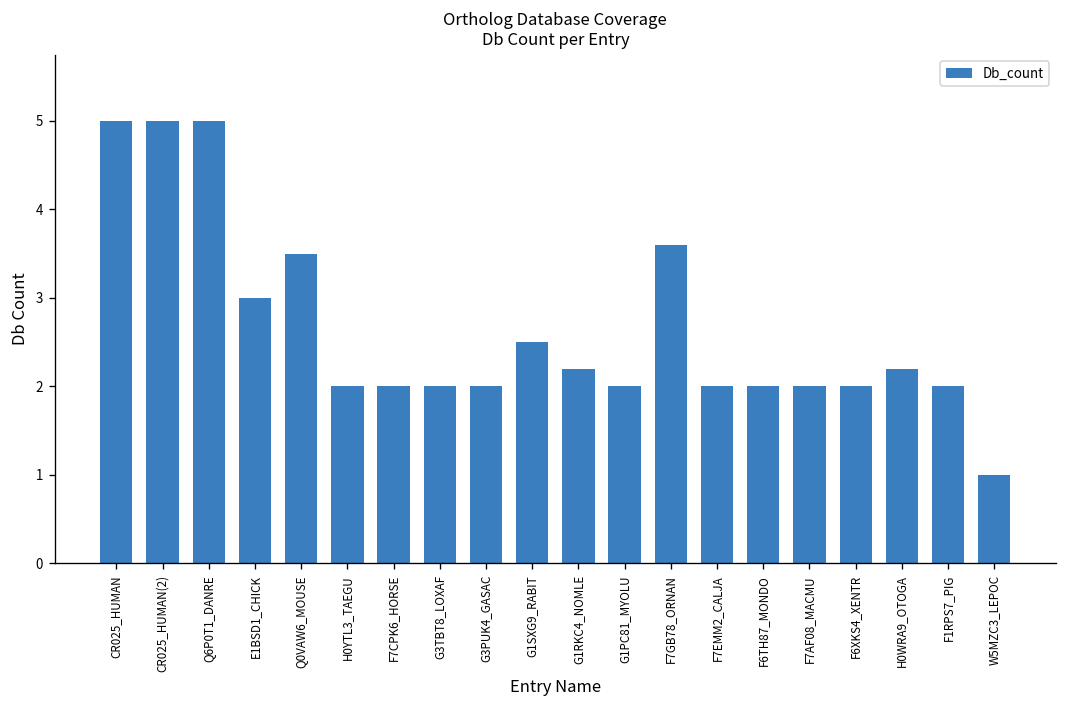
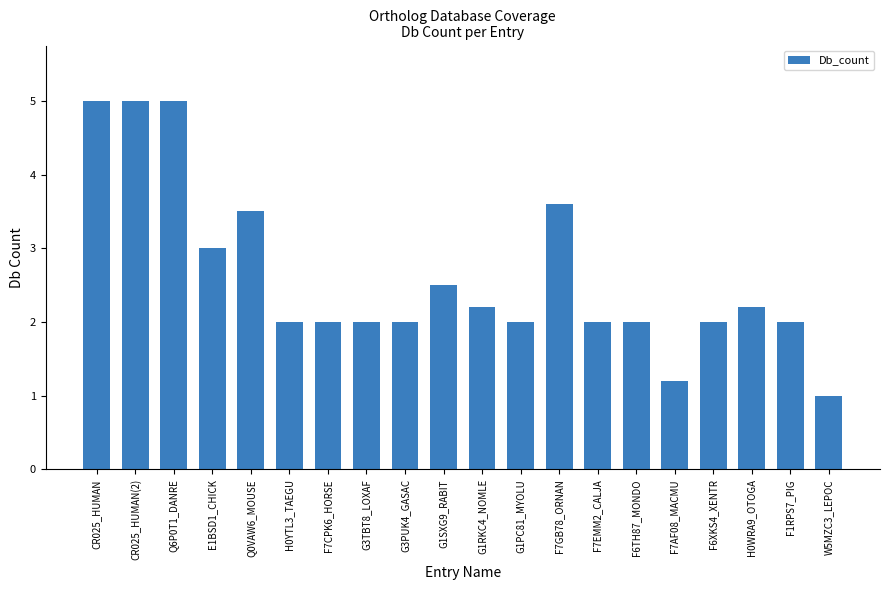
  {
    "CR025_HUMAN": 5.0,
    "CR025_HUMAN(2)": 5.0,
    "Q6P0T1_DANRE": 5.0,
    "E1BSD1_CHICK": 3.0,
    "Q0VAW6_MOUSE": 3.5,
    "H0YTL3_TAEGU": 2.0,
    "F7CPK6_HORSE": 2.0,
    "G3TBT8_LOXAF": 2.0,
    "G3PUK4_GASAC": 2.0,
    "G1SXG9_RABIT": 2.5,
    "G1RKC4_NOMLE": 2.2,
    "G1PC81_MYOLU": 2.0,
    "F7GB78_ORNAN": 3.6,
    "F7EMM2_CALJA": 2.0,
    "F6TH87_MONDO": 2.0,
-   "F7AF08_MACMU": 2.0,
+   "F7AF08_MACMU": 1.2,
    "F6XKS4_XENTR": 2.0,
    "H0WRA9_OTOGA": 2.2,
    "F1RPS7_PIG": 2.0,
    "W5MZC3_LEPOC": 1.0
  }
